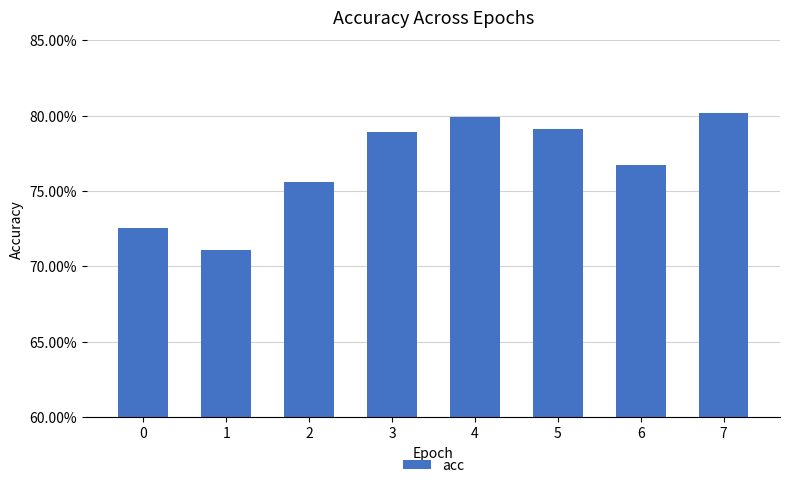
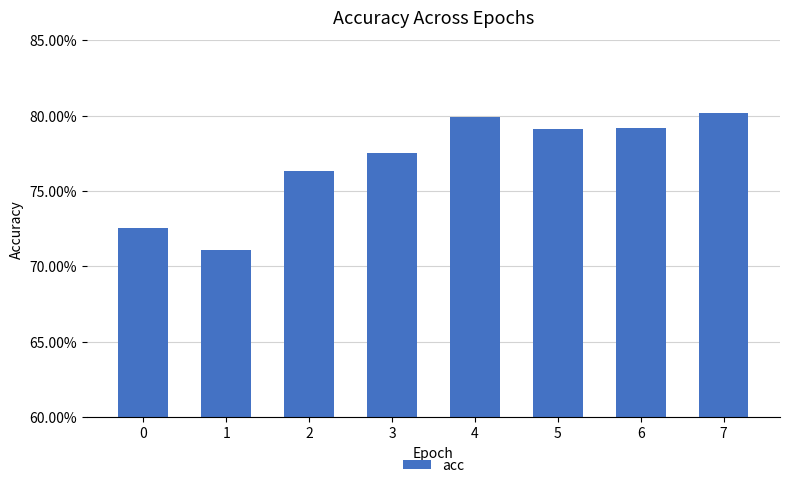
  {
    "0": "72.5%",
    "1": "71.1%",
-   "2": "75.6%",
-   "3": "78.9%",
+   "2": "76.3%",
+   "3": "77.5%",
    "4": "79.9%",
    "5": "79.1%",
-   "6": "76.7%",
+   "6": "79.2%",
    "7": "80.2%"
  }
